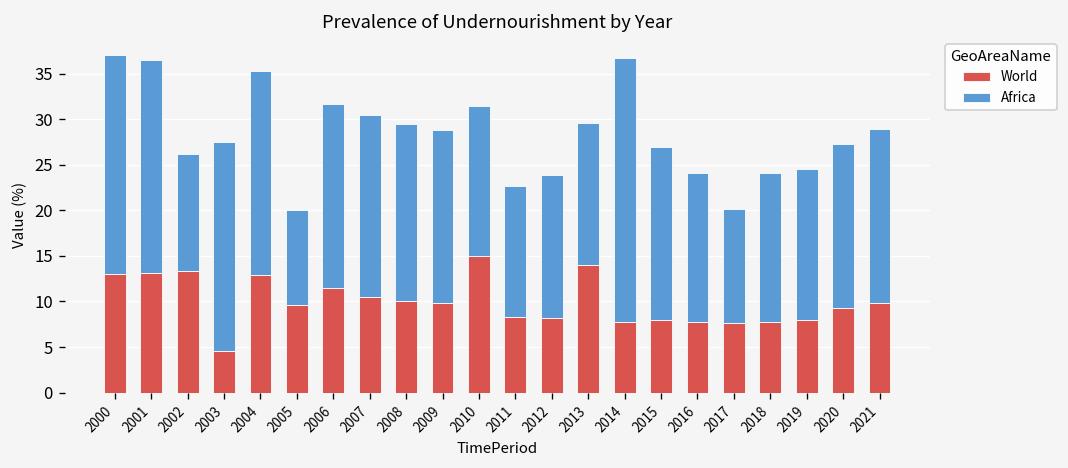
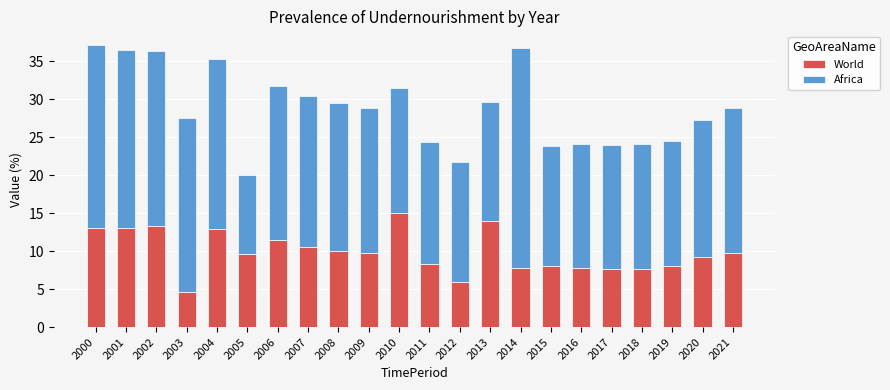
  {
    "World": {
      "2000": 13,
      "2001": 13,
      "2002": 13,
      "2003": 5,
      "2004": 13,
      "2005": 10,
      "2006": 12,
      "2007": 11,
      "2008": 10,
      "2009": 10,
      "2010": 15,
      "2011": 8,
-     "2012": 8,
+     "2012": 6,
      "2013": 14,
      "2014": 8,
      "2015": 8,
      "2016": 8,
      "2017": 8,
      "2018": 8,
      "2019": 8,
      "2020": 9,
      "2021": 10
    },
    "Africa": {
      "2000": 24,
      "2001": 23,
-     "2002": 13,
+     "2002": 23,
      "2003": 23,
      "2004": 22,
      "2005": 10,
      "2006": 20,
      "2007": 20,
      "2008": 20,
      "2009": 19,
      "2010": 17,
-     "2011": 14,
+     "2011": 16,
      "2012": 16,
      "2013": 16,
      "2014": 29,
-     "2015": 19,
+     "2015": 16,
      "2016": 16,
-     "2017": 13,
+     "2017": 16,
      "2018": 16,
      "2019": 17,
      "2020": 18,
      "2021": 19
    }
  }
